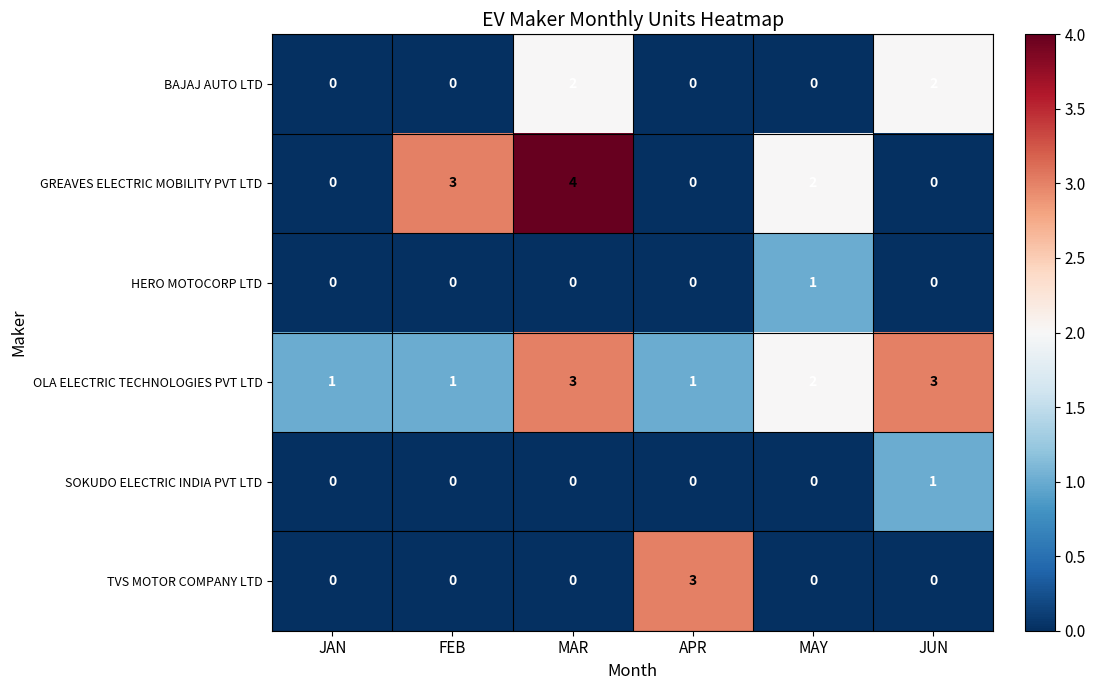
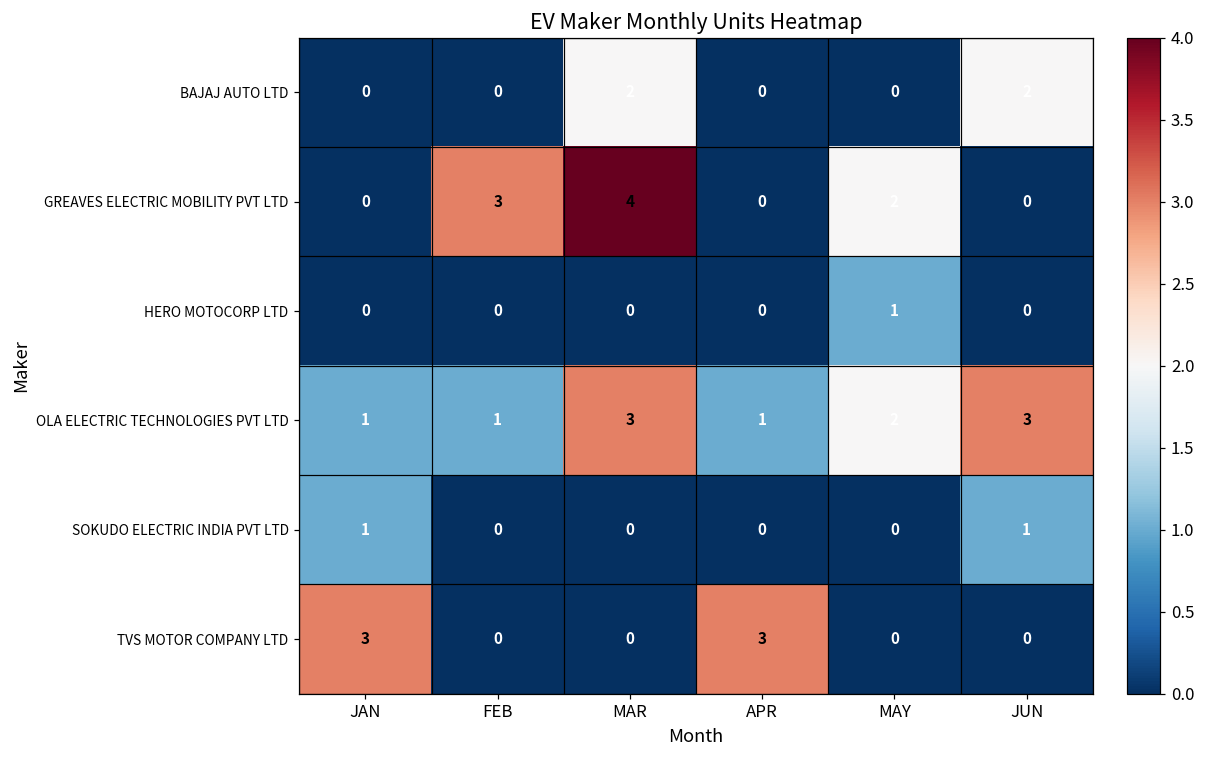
  {
    "BAJAJ AUTO LTD": {
      "JAN": 0,
      "FEB": 0,
      "APR": 0,
      "MAY": 0
    },
    "GREAVES ELECTRIC MOBILITY PVT LTD": {
      "JAN": 0,
      "FEB": 3,
      "MAR": 4,
      "APR": 0,
      "JUN": 0
    },
    "HERO MOTOCORP LTD": {
      "JAN": 0,
      "FEB": 0,
      "MAR": 0,
      "APR": 0,
      "MAY": 1,
      "JUN": 0
    },
    "OLA ELECTRIC TECHNOLOGIES PVT LTD": {
      "JAN": 1,
      "FEB": 1,
      "MAR": 3,
      "APR": 1,
      "JUN": 3
    },
    "SOKUDO ELECTRIC INDIA PVT LTD": {
-     "JAN": 0,
+     "JAN": 1,
      "FEB": 0,
      "MAR": 0,
      "APR": 0,
      "MAY": 0,
      "JUN": 1
    },
    "TVS MOTOR COMPANY LTD": {
-     "JAN": 0,
+     "JAN": 3,
      "FEB": 0,
      "MAR": 0,
      "APR": 3,
      "MAY": 0,
      "JUN": 0
    }
  }
